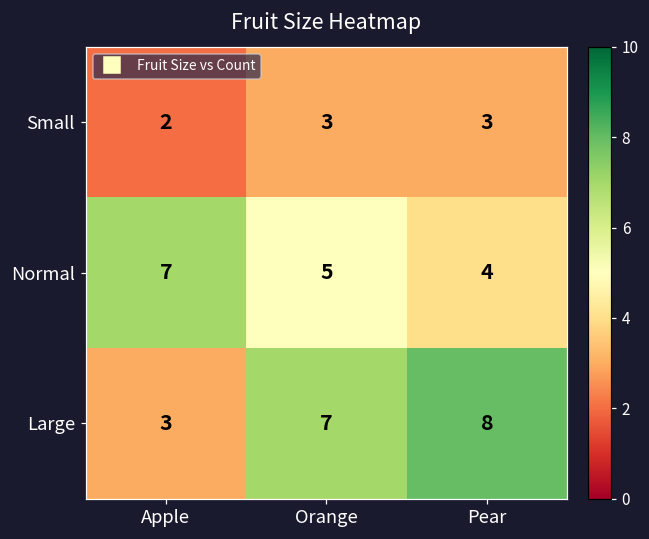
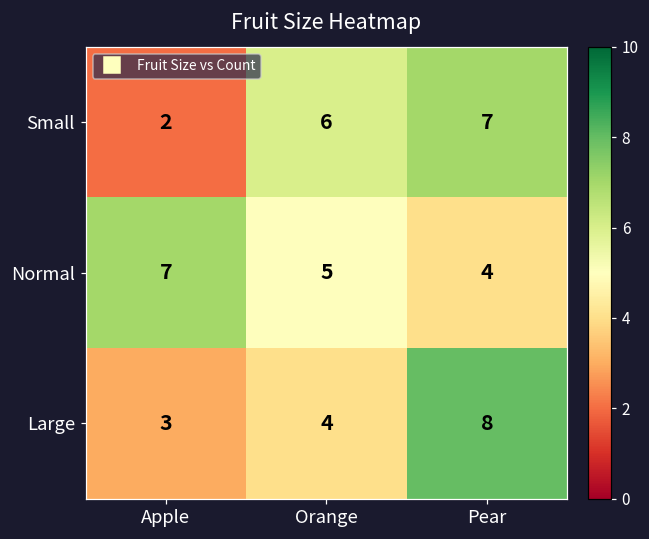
  {
    "Small": {
      "Apple": 2,
-     "Orange": 3,
-     "Pear": 3
+     "Orange": 6,
+     "Pear": 7
    },
    "Normal": {
      "Apple": 7,
      "Orange": 5,
      "Pear": 4
    },
    "Large": {
      "Apple": 3,
-     "Orange": 7,
+     "Orange": 4,
      "Pear": 8
    }
  }
